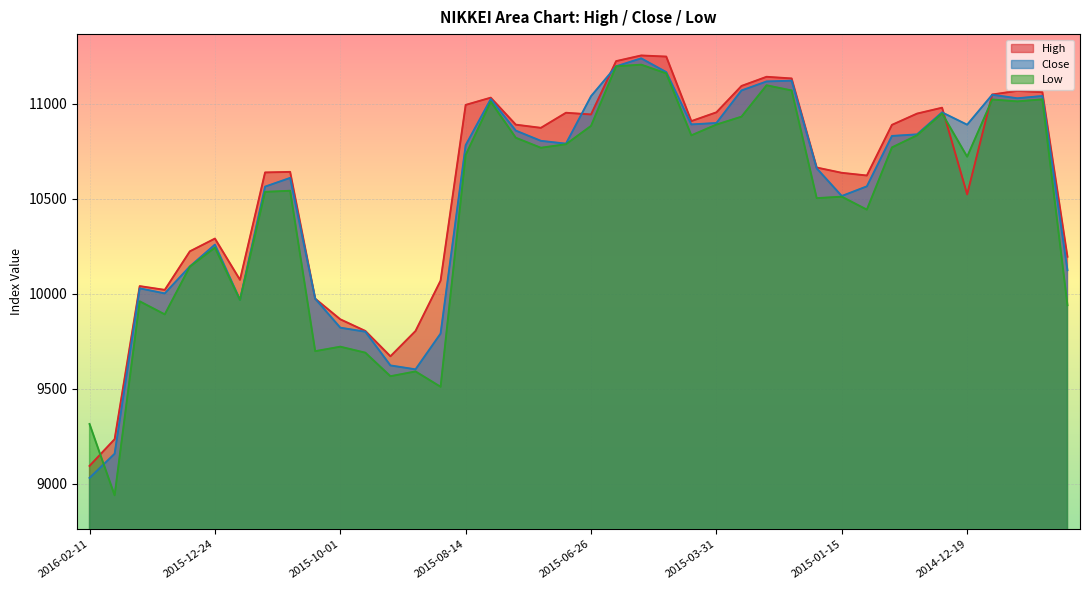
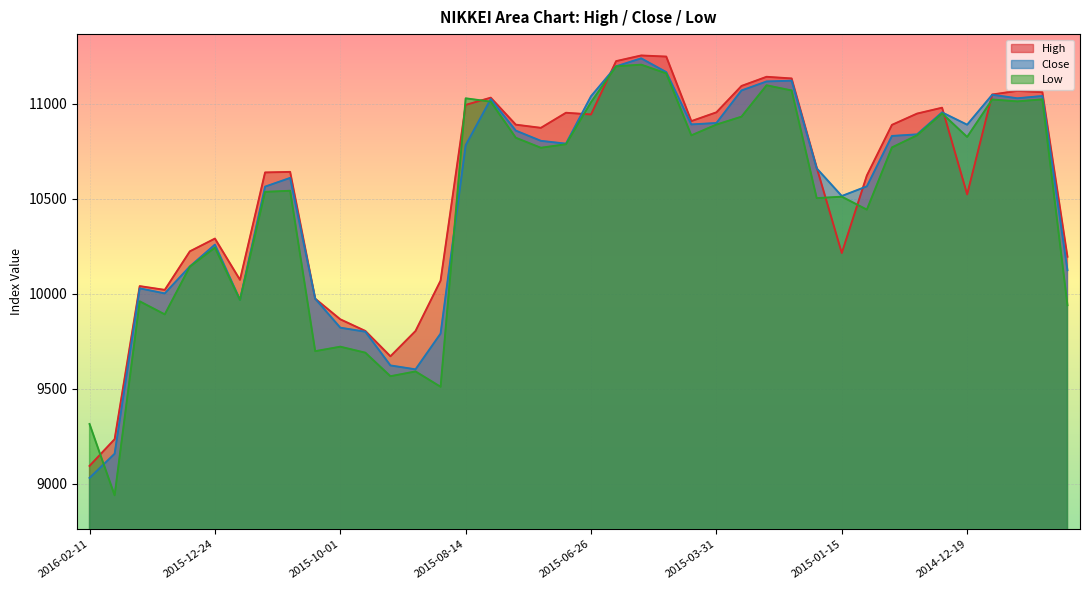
  {
    "High": {
      "2016-02-11": 9090,
      "2015-12-24": 10290,
      "2015-10-01": 9870,
      "2015-08-14": 10990,
      "2015-06-26": 10940,
      "2015-03-31": 10960,
-     "2015-01-15": 10640,
+     "2015-01-15": 10210,
      "2014-12-19": 10520
    },
    "Close": {
      "2016-02-11": 9030,
      "2015-12-24": 10260,
      "2015-10-01": 9820,
      "2015-08-14": 10780,
      "2015-06-26": 11040,
      "2014-12-19": 10890
    },
    "Low": {
      "2016-02-11": 9310,
      "2015-12-24": 10240,
      "2015-10-01": 9720,
-     "2015-08-14": 10730,
-     "2015-06-26": 10880,
-     "2014-12-19": 10720
+     "2015-08-14": 11030,
+     "2015-06-26": 11010,
+     "2014-12-19": 10830
    }
  }
